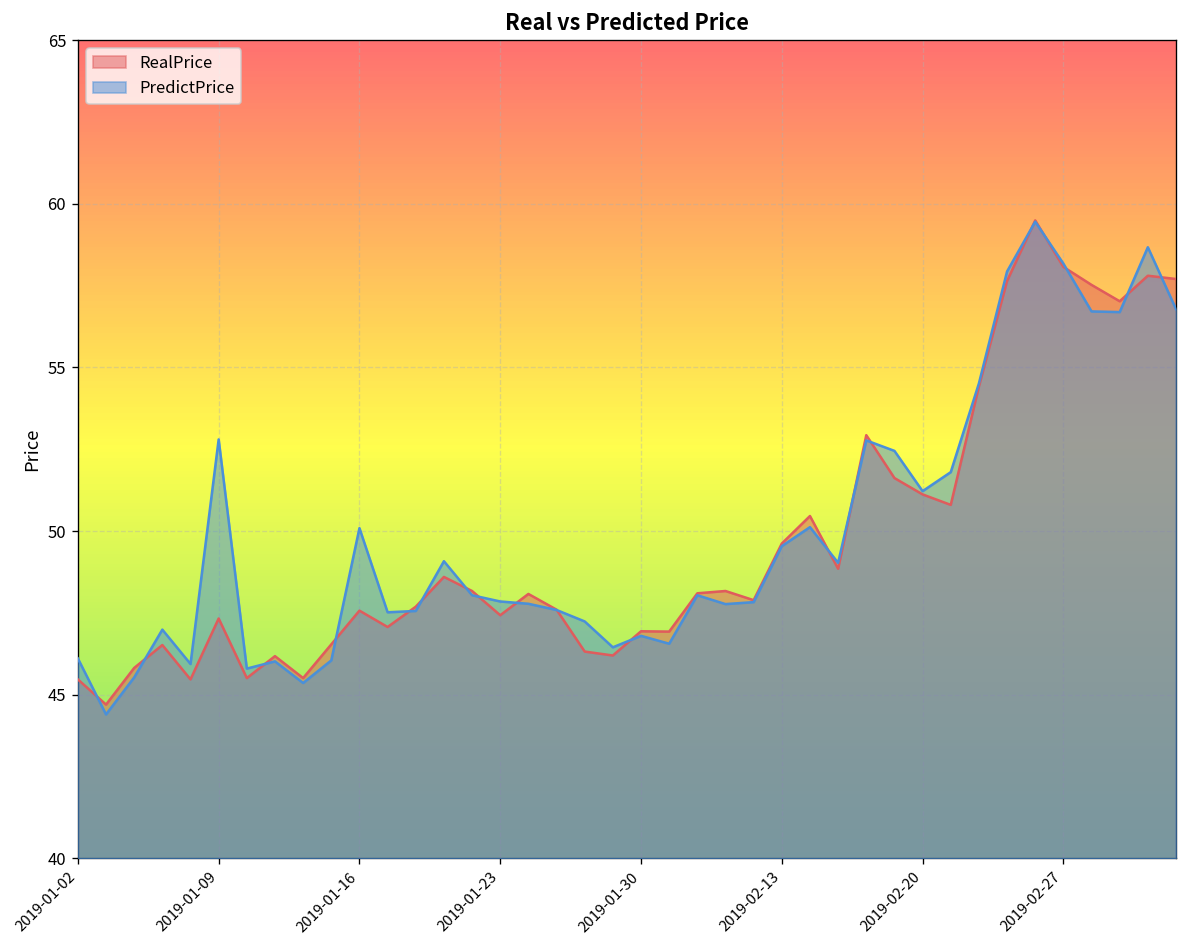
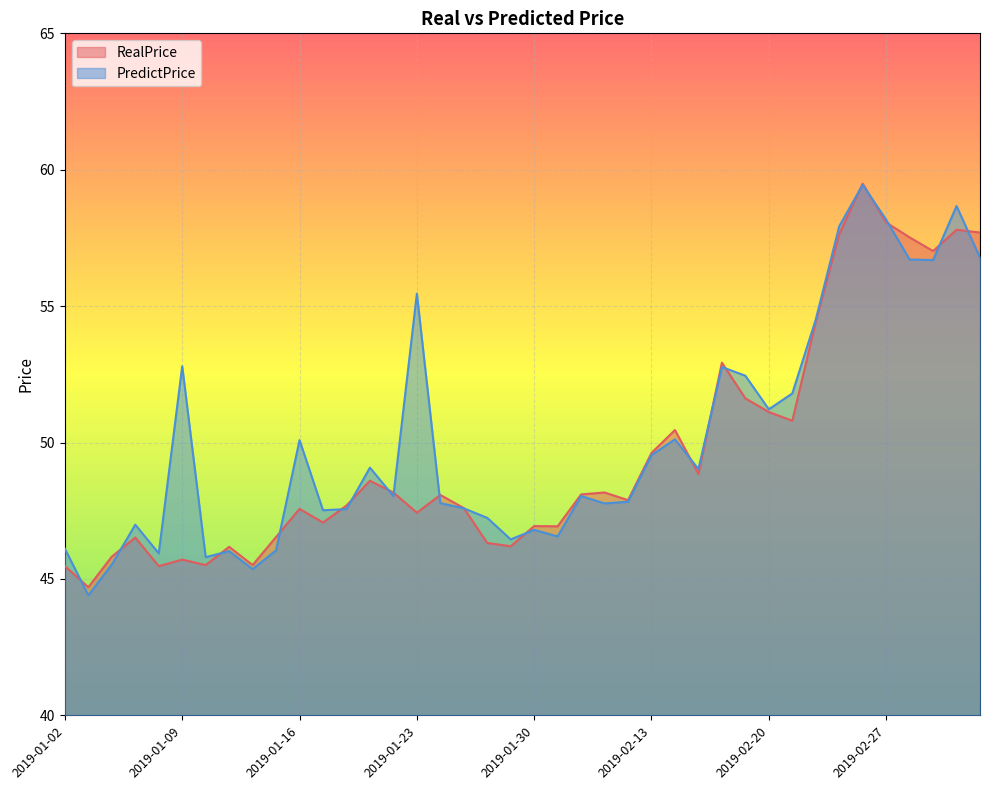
  {
    "RealPrice": {
      "2019-01-02": 45.5,
-     "2019-01-09": 47.3,
+     "2019-01-09": 45.7,
      "2019-01-16": 47.6,
      "2019-01-23": 47.4,
      "2019-01-30": 46.9,
      "2019-02-20": 51.1,
      "2019-02-27": 58.1
    },
    "PredictPrice": {
      "2019-01-02": 46.1,
      "2019-01-09": 52.8,
      "2019-01-16": 50.1,
-     "2019-01-23": 47.9,
+     "2019-01-23": 55.5,
      "2019-01-30": 46.8,
      "2019-02-20": 51.2,
      "2019-02-27": 58.2
    }
  }
